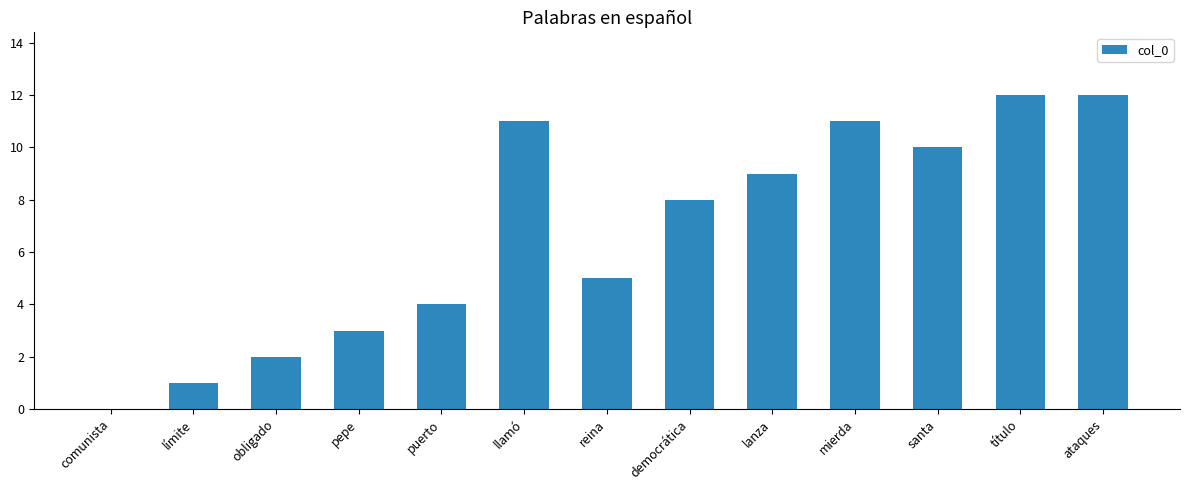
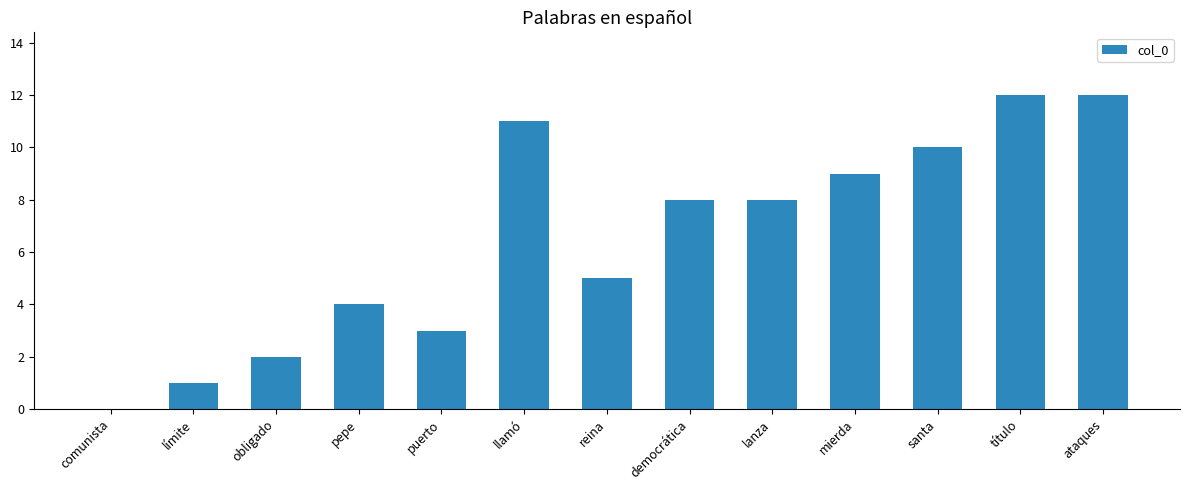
  {
    "comunista": 0,
    "límite": 1,
    "obligado": 2,
-   "pepe": 3,
-   "puerto": 4,
+   "pepe": 4,
+   "puerto": 3,
    "llamó": 11,
    "reina": 5,
    "democrática": 8,
-   "lanza": 9,
-   "mierda": 11,
+   "lanza": 8,
+   "mierda": 9,
    "santa": 10,
    "título": 12,
    "ataques": 12
  }
